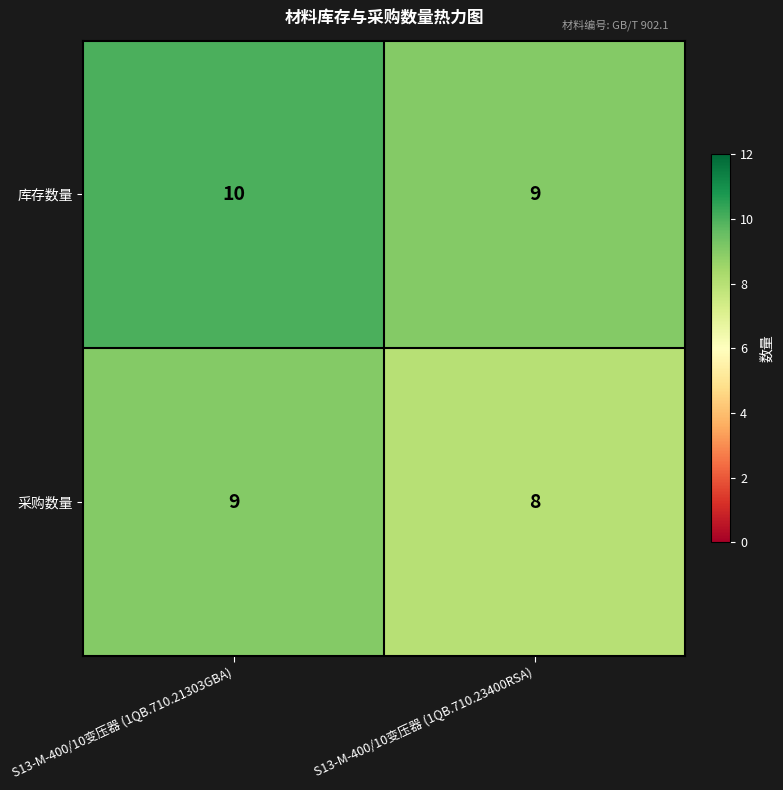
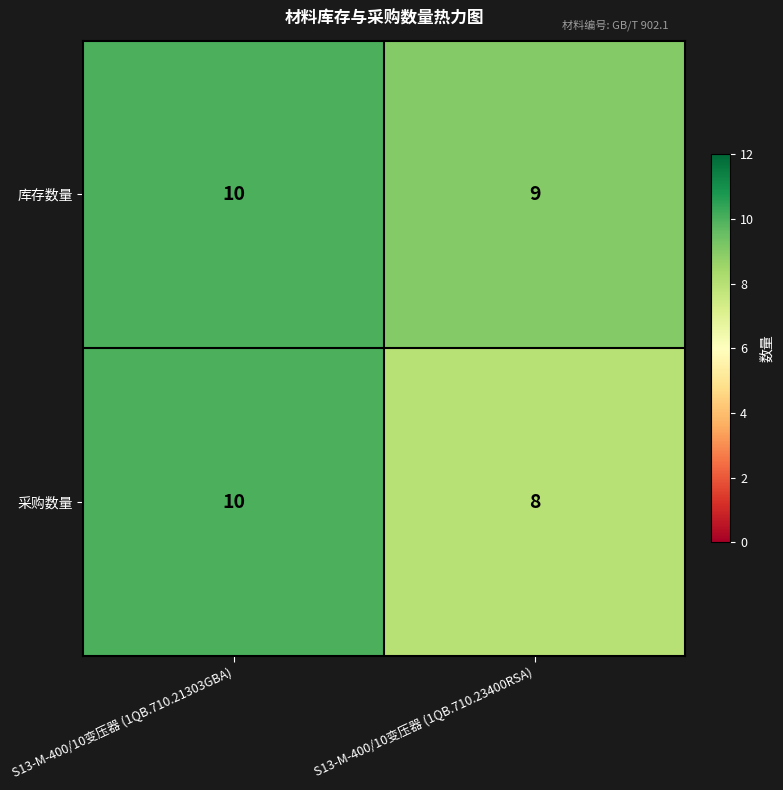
  {
    "库存数量": {
      "S13-M-400/10变压器 (1QB.710.21303GBA)": 10,
      "S13-M-400/10变压器 (1QB.710.23400RSA)": 9
    },
    "采购数量": {
-     "S13-M-400/10变压器 (1QB.710.21303GBA)": 9,
+     "S13-M-400/10变压器 (1QB.710.21303GBA)": 10,
      "S13-M-400/10变压器 (1QB.710.23400RSA)": 8
    }
  }
